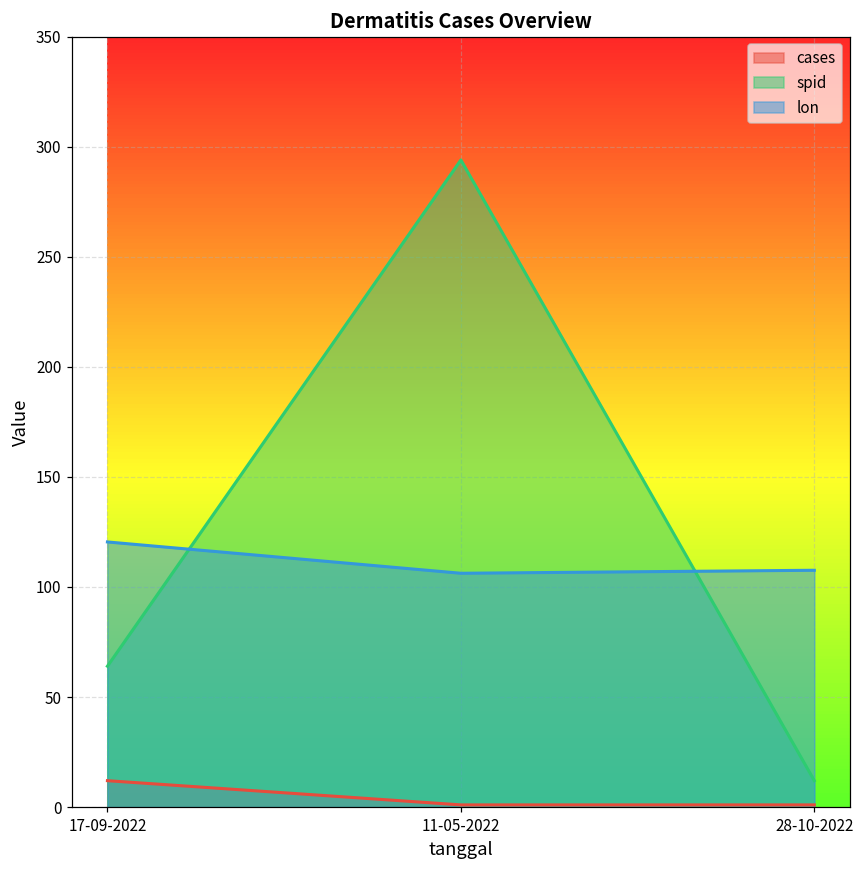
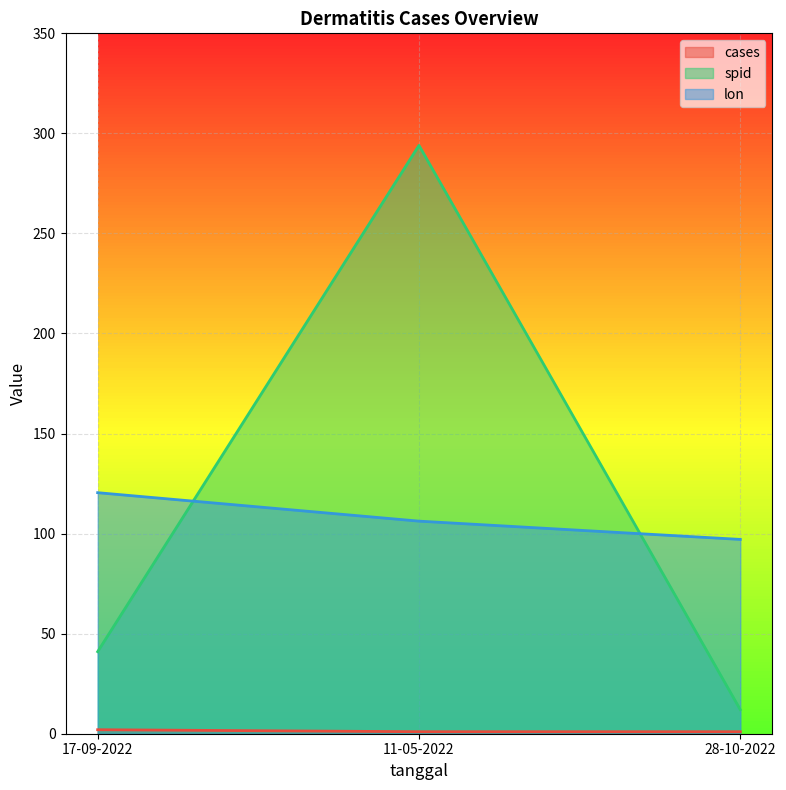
  {
    "cases": {
-     "17-09-2022": 12,
+     "17-09-2022": 2,
      "11-05-2022": 1,
      "28-10-2022": 1
    },
    "spid": {
-     "17-09-2022": 64,
+     "17-09-2022": 41,
      "11-05-2022": 294,
      "28-10-2022": 12
    },
    "lon": {
      "17-09-2022": 120,
      "11-05-2022": 106,
-     "28-10-2022": 108
+     "28-10-2022": 97
    }
  }
